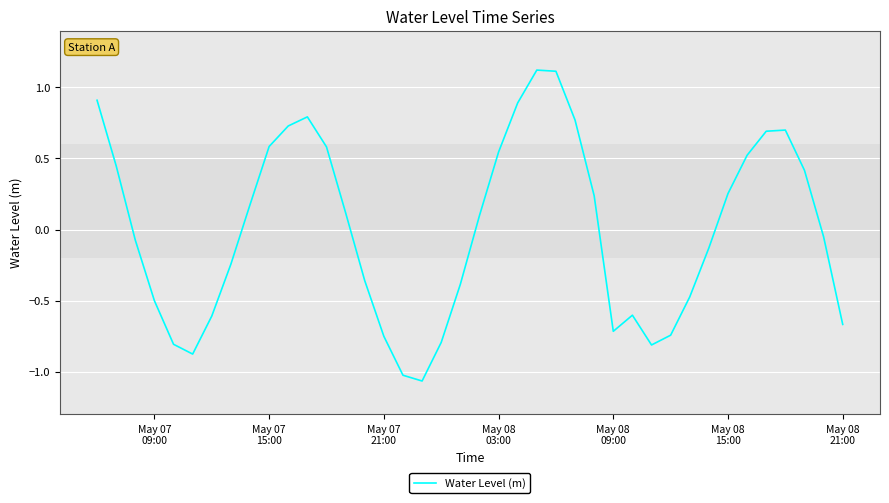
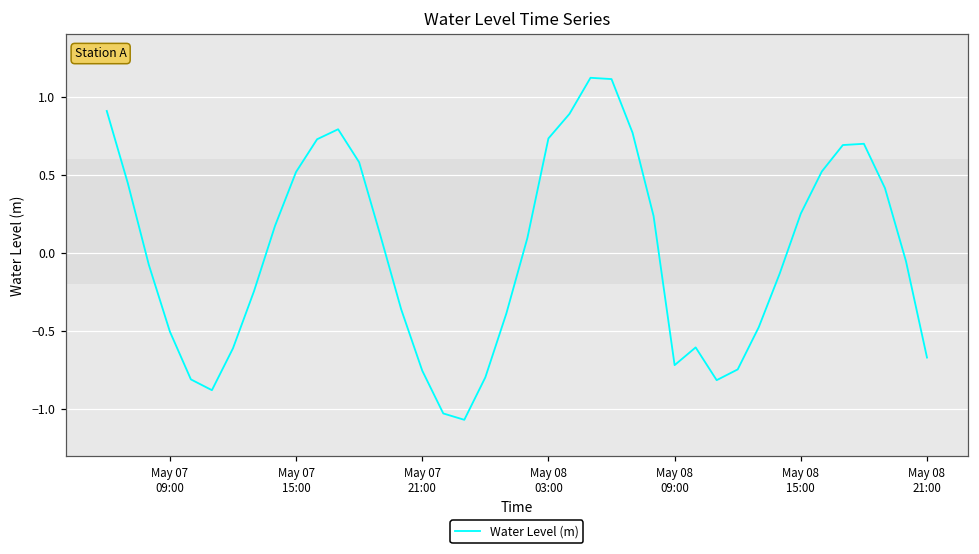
  {
    "May 07 09:00": -0.50,
-   "May 07 15:00": 0.58,
+   "May 07 15:00": 0.52,
    "May 07 21:00": -0.75,
-   "May 08 03:00": 0.55,
+   "May 08 03:00": 0.73,
    "May 08 09:00": -0.72,
    "May 08 15:00": 0.25,
    "May 08 21:00": -0.67
  }
